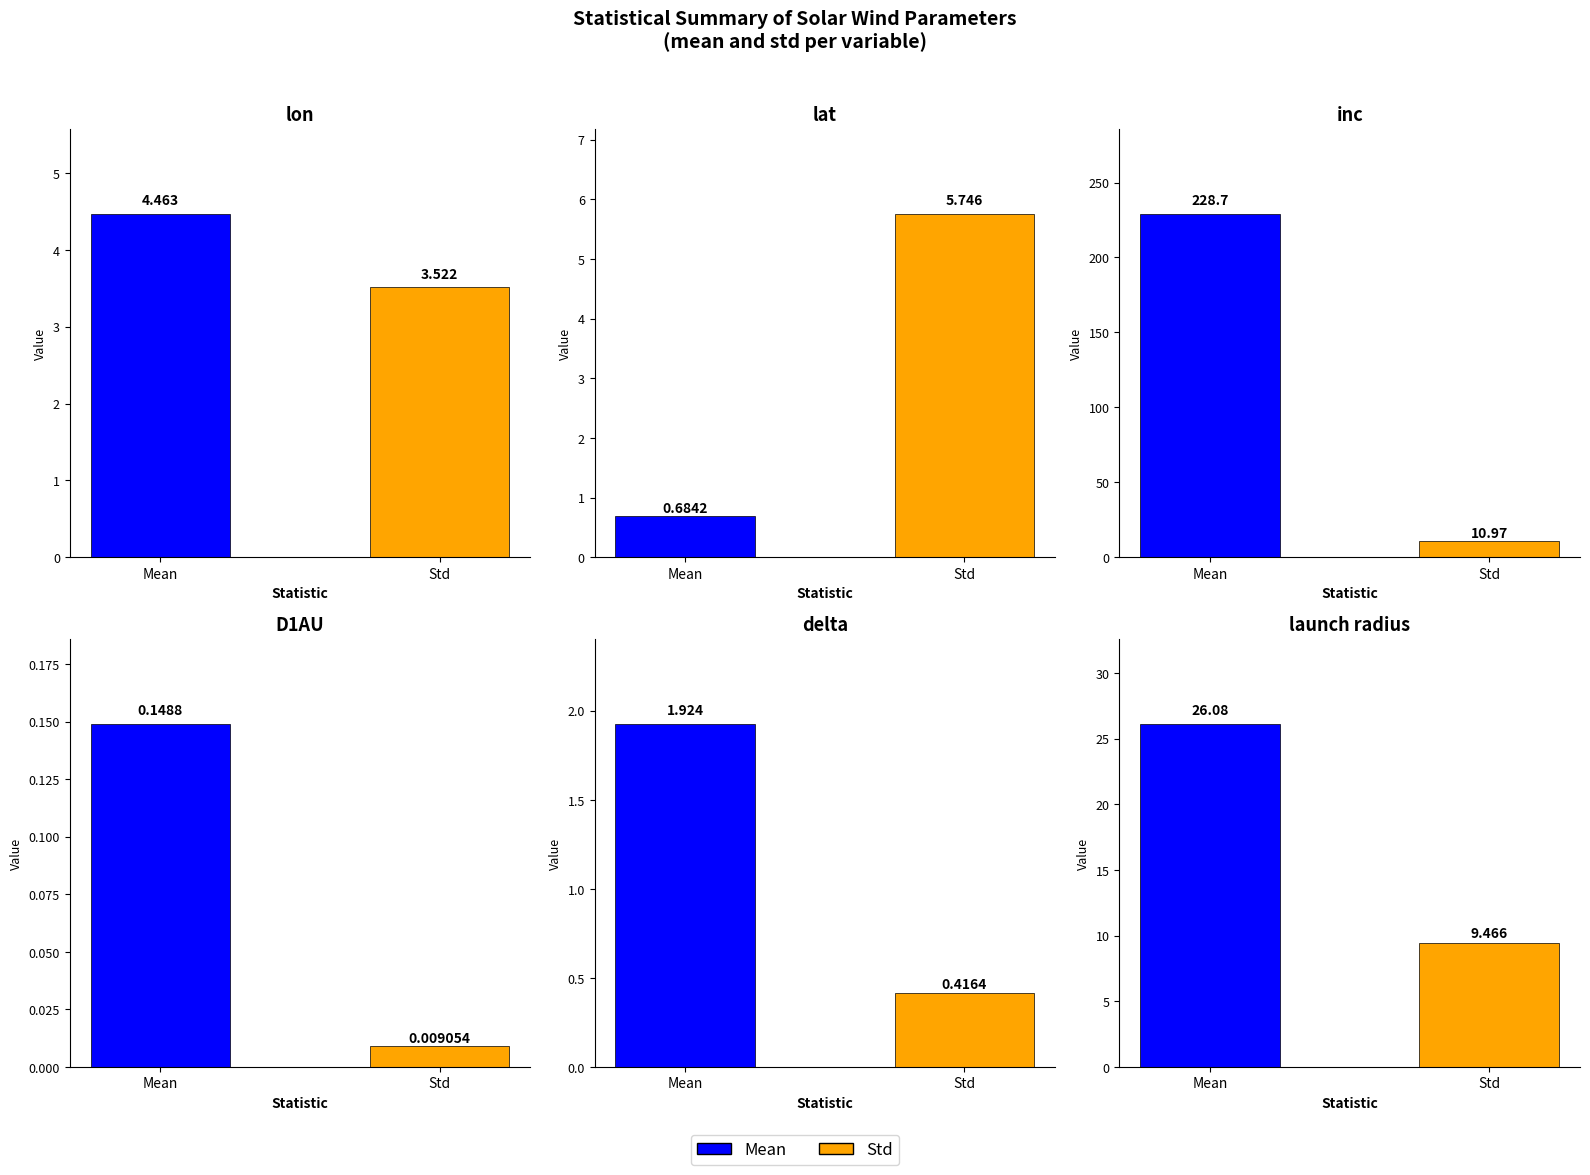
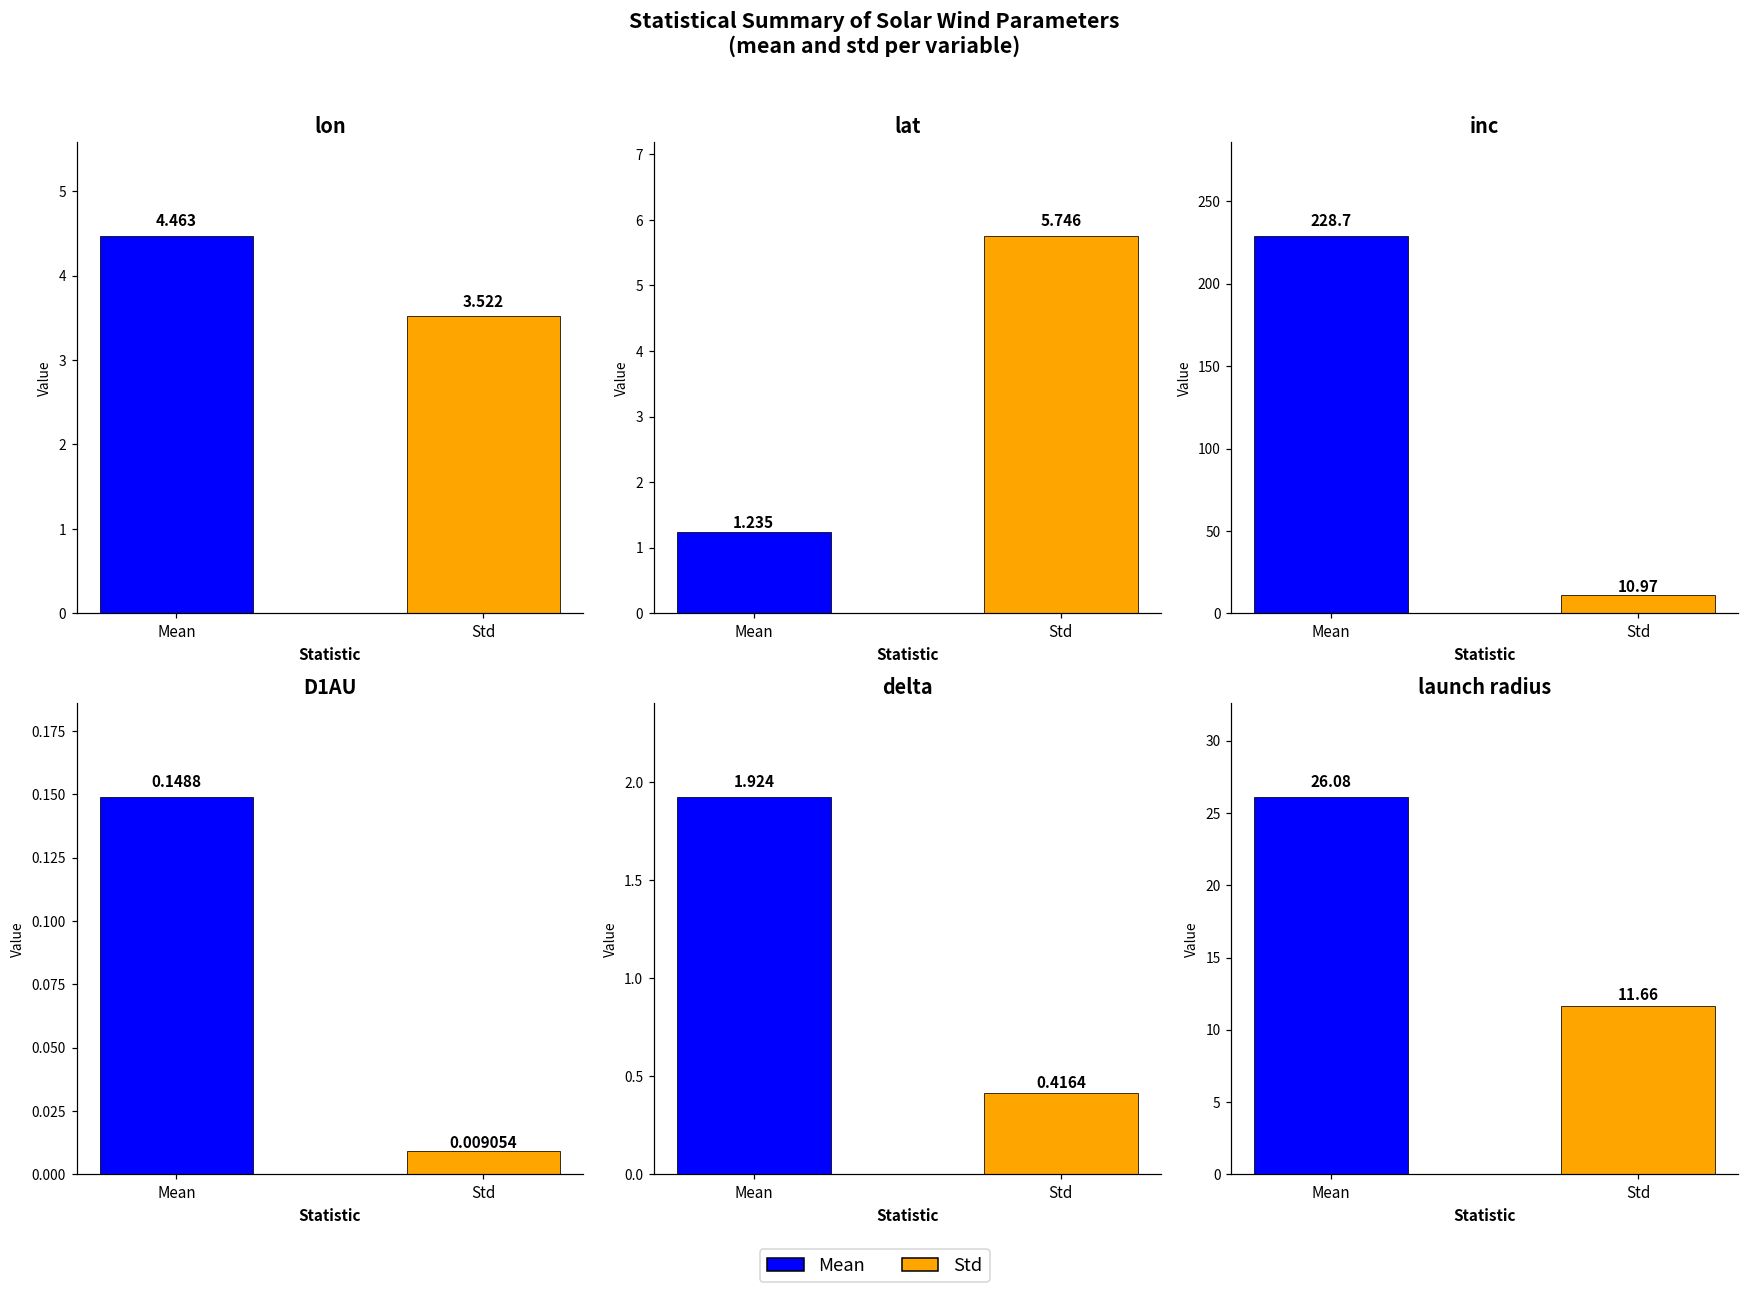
  {
    "lon": {
      "Mean": 4.463,
      "Std": 3.522
    },
    "lat": {
-     "Mean": 0.6842,
+     "Mean": 1.235,
      "Std": 5.746
    },
    "inc": {
      "Mean": 228.7,
      "Std": 10.97
    },
    "D1AU": {
      "Mean": 0.1488,
      "Std": 0.009054
    },
    "delta": {
      "Mean": 1.924,
      "Std": 0.4164
    },
    "launch radius": {
      "Mean": 26.08,
-     "Std": 9.466
+     "Std": 11.66
    }
  }
